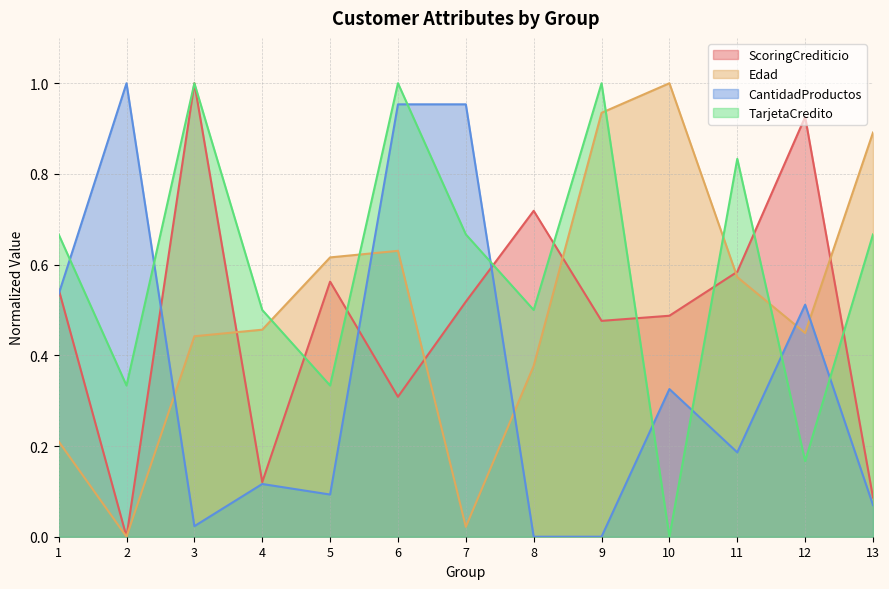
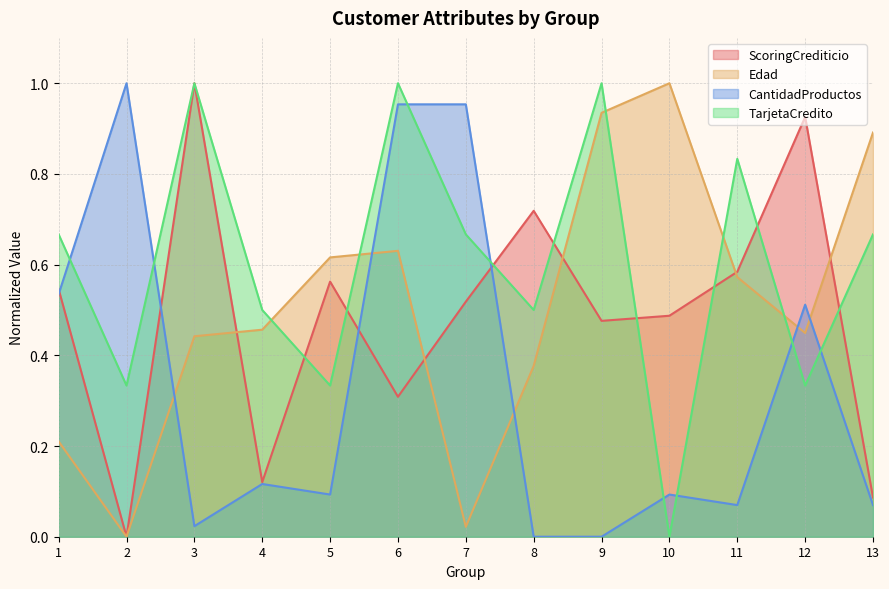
  {
    "CantidadProductos": {
      "1": 0.53,
      "2": 1.00,
      "3": 0.02,
      "5": 0.09,
      "6": 0.95,
      "7": 0.95,
      "8": 0.00,
      "9": 0.00,
-     "10": 0.33,
-     "11": 0.19,
+     "10": 0.09,
+     "11": 0.07,
      "12": 0.51,
      "13": 0.07
    },
    "TarjetaCredito": {
      "1": 0.67,
      "2": 0.33,
      "4": 0.50,
      "5": 0.33,
      "6": 1.00,
      "7": 0.67,
      "8": 0.50,
      "9": 1.00,
      "10": 0.00,
      "11": 0.83,
-     "12": 0.17,
+     "12": 0.33,
      "13": 0.67
    }
  }
